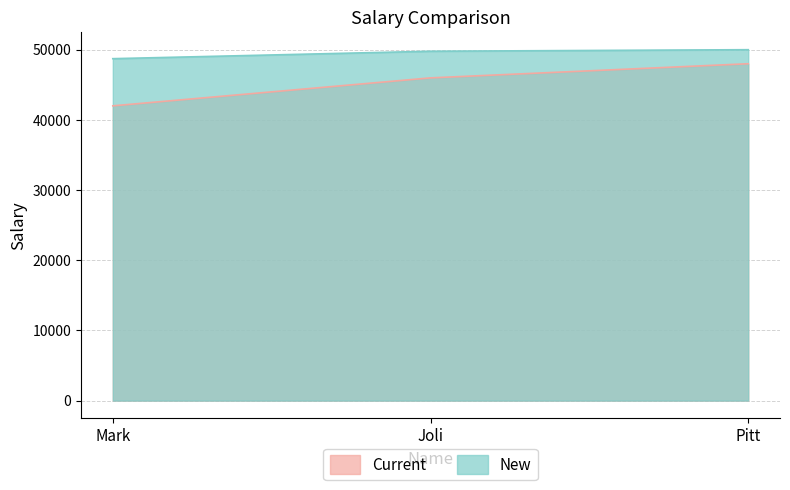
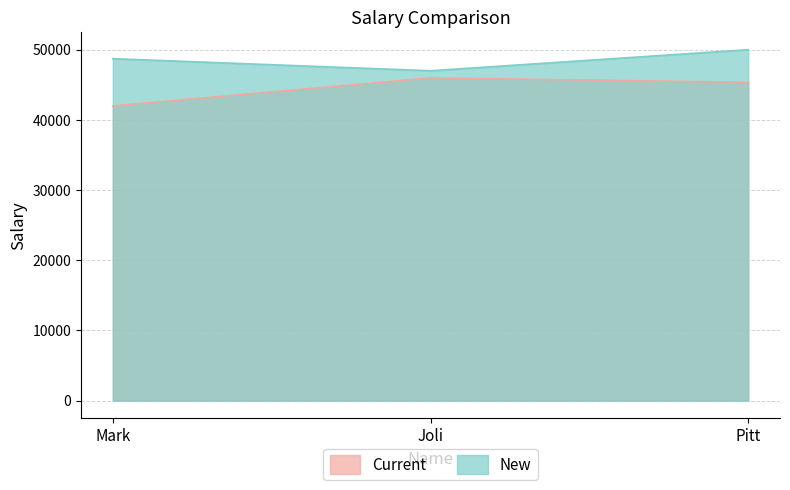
  {
    "Current": {
      "Mark": 42000,
      "Joli": 46000,
-     "Pitt": 48000
+     "Pitt": 45000
    },
    "New": {
      "Mark": 49000,
-     "Joli": 50000,
+     "Joli": 47000,
      "Pitt": 50000
    }
  }
